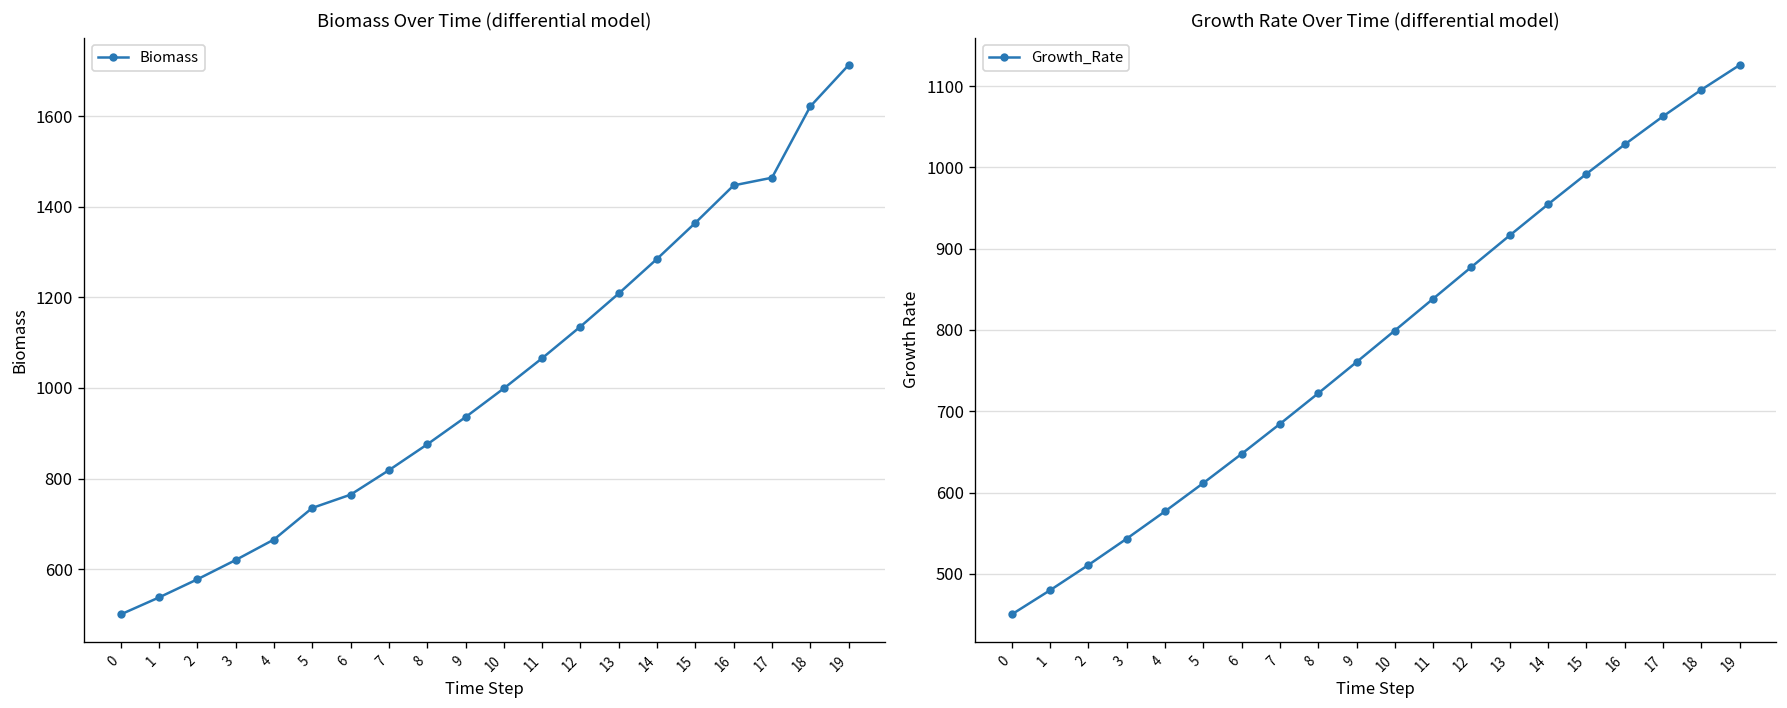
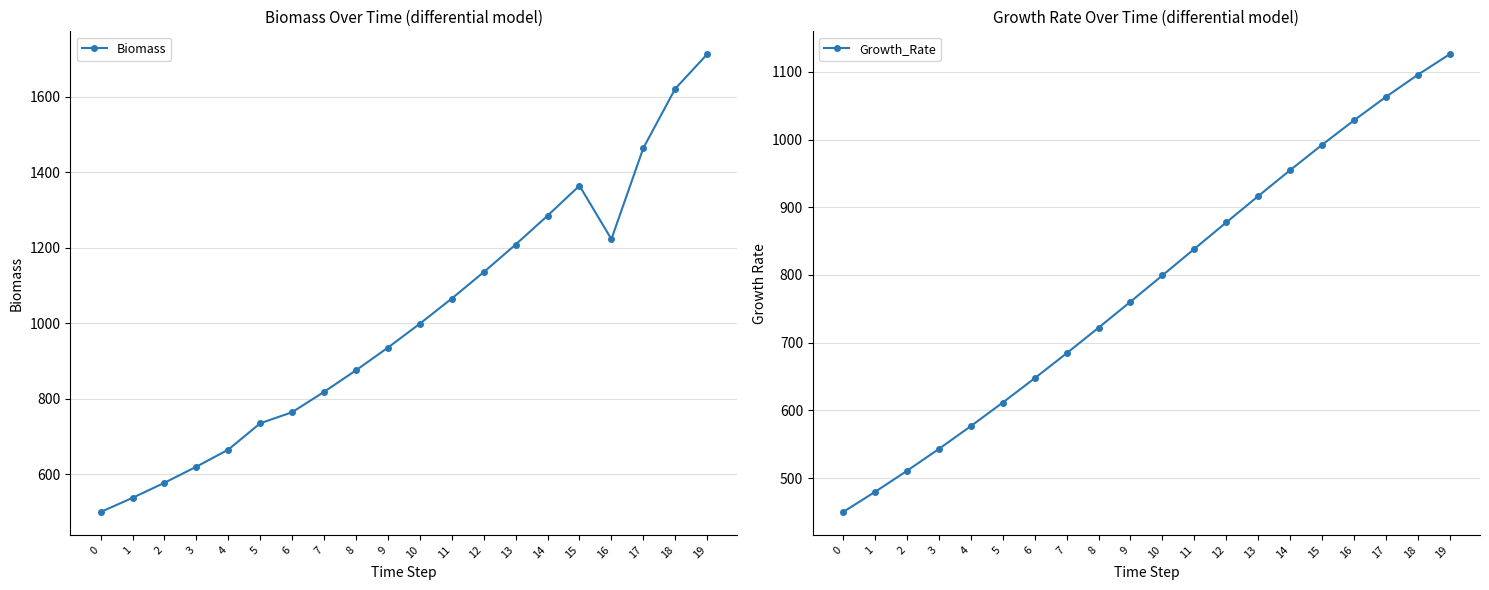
  {
    "Biomass Over Time (differential model)": {
      "0": 500,
      "1": 540,
      "2": 580,
      "3": 620,
      "4": 670,
      "5": 740,
      "6": 760,
      "7": 820,
      "8": 880,
      "9": 940,
      "10": 1000,
      "11": 1070,
      "12": 1140,
      "13": 1210,
      "14": 1280,
      "15": 1360,
-     "16": 1450,
+     "16": 1220,
      "17": 1460,
      "18": 1620,
      "19": 1710
    },
    "Growth Rate Over Time (differential model)": {
      "0": 450,
      "1": 480,
      "2": 510,
      "3": 540,
      "4": 580,
      "5": 610,
      "6": 650,
      "7": 680,
      "8": 720,
      "9": 760,
      "10": 800,
      "11": 840,
      "12": 880,
      "13": 920,
      "14": 950,
      "15": 990,
      "16": 1030,
      "17": 1060,
      "18": 1100,
      "19": 1130
    }
  }
